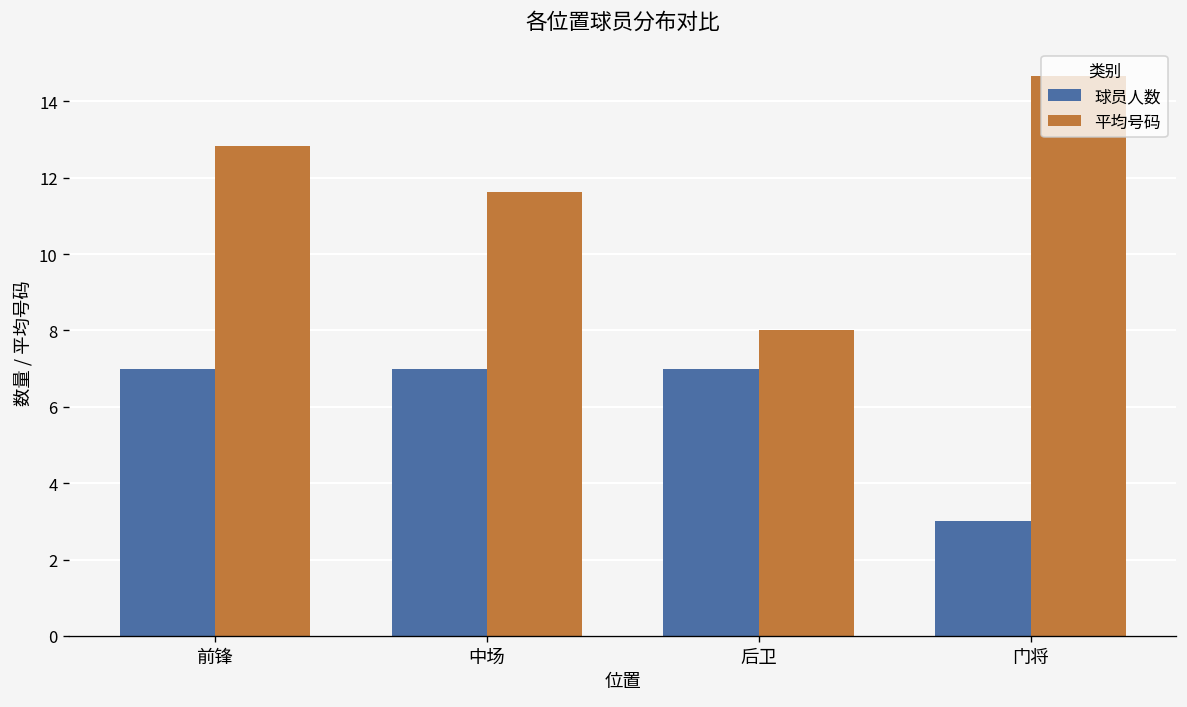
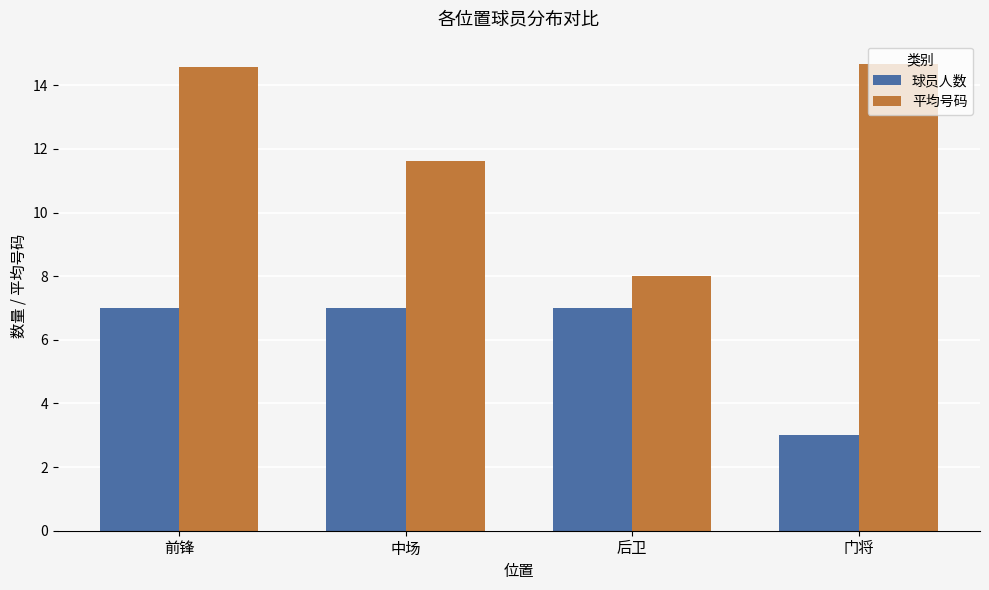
  {
    "球员人数": {
      "前锋": 7.0,
      "中场": 7.0,
      "后卫": 7.0,
      "门将": 3.0
    },
    "平均号码": {
-     "前锋": 12.8,
+     "前锋": 14.6,
      "中场": 11.6,
      "后卫": 8.0
    }
  }
